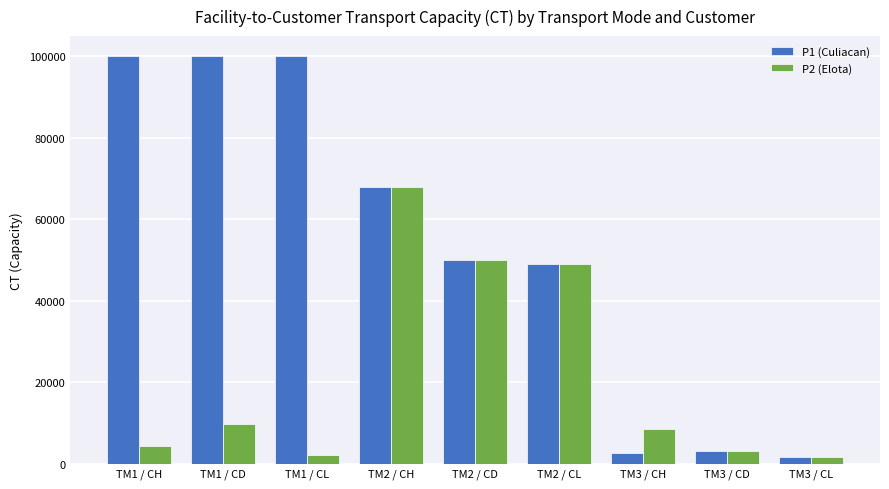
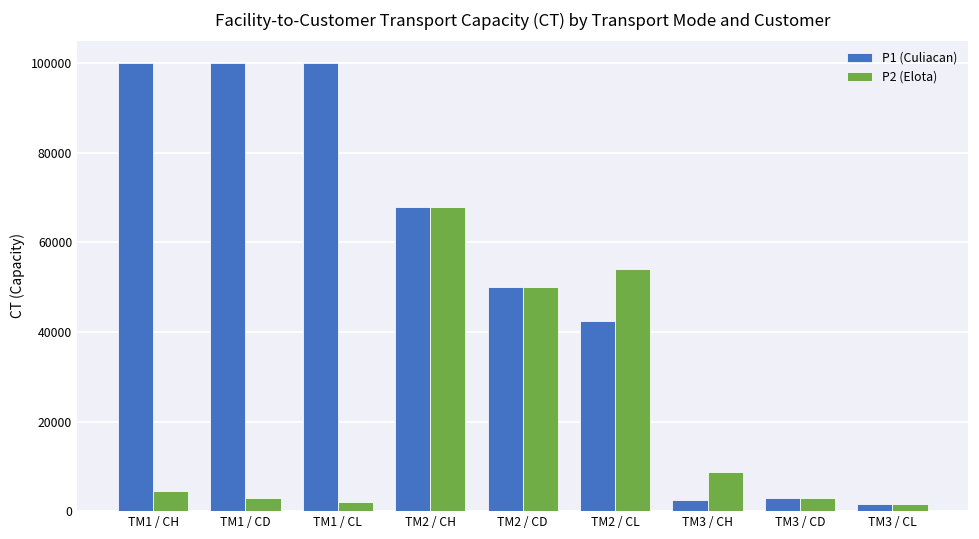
  {
    "P1 (Culiacan)": {
      "TM1 / CH": 100000,
      "TM1 / CD": 100000,
      "TM1 / CL": 100000,
      "TM2 / CH": 68000,
      "TM2 / CD": 50000,
-     "TM2 / CL": 49000,
+     "TM2 / CL": 43000,
      "TM3 / CH": 3000,
      "TM3 / CD": 3000,
      "TM3 / CL": 2000
    },
    "P2 (Elota)": {
      "TM1 / CH": 4000,
-     "TM1 / CD": 10000,
+     "TM1 / CD": 3000,
      "TM1 / CL": 2000,
      "TM2 / CH": 68000,
      "TM2 / CD": 50000,
-     "TM2 / CL": 49000,
+     "TM2 / CL": 54000,
      "TM3 / CH": 9000,
      "TM3 / CD": 3000,
      "TM3 / CL": 2000
    }
  }
